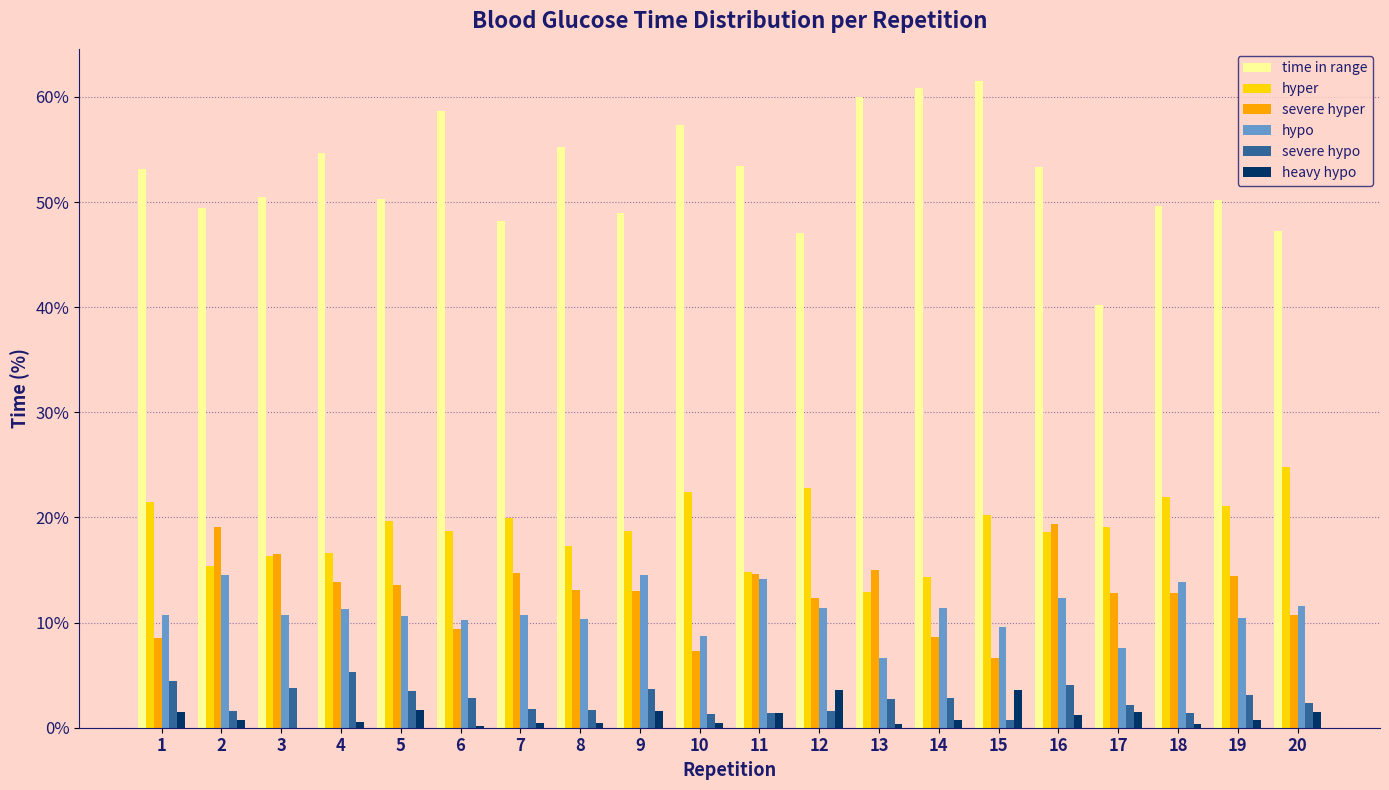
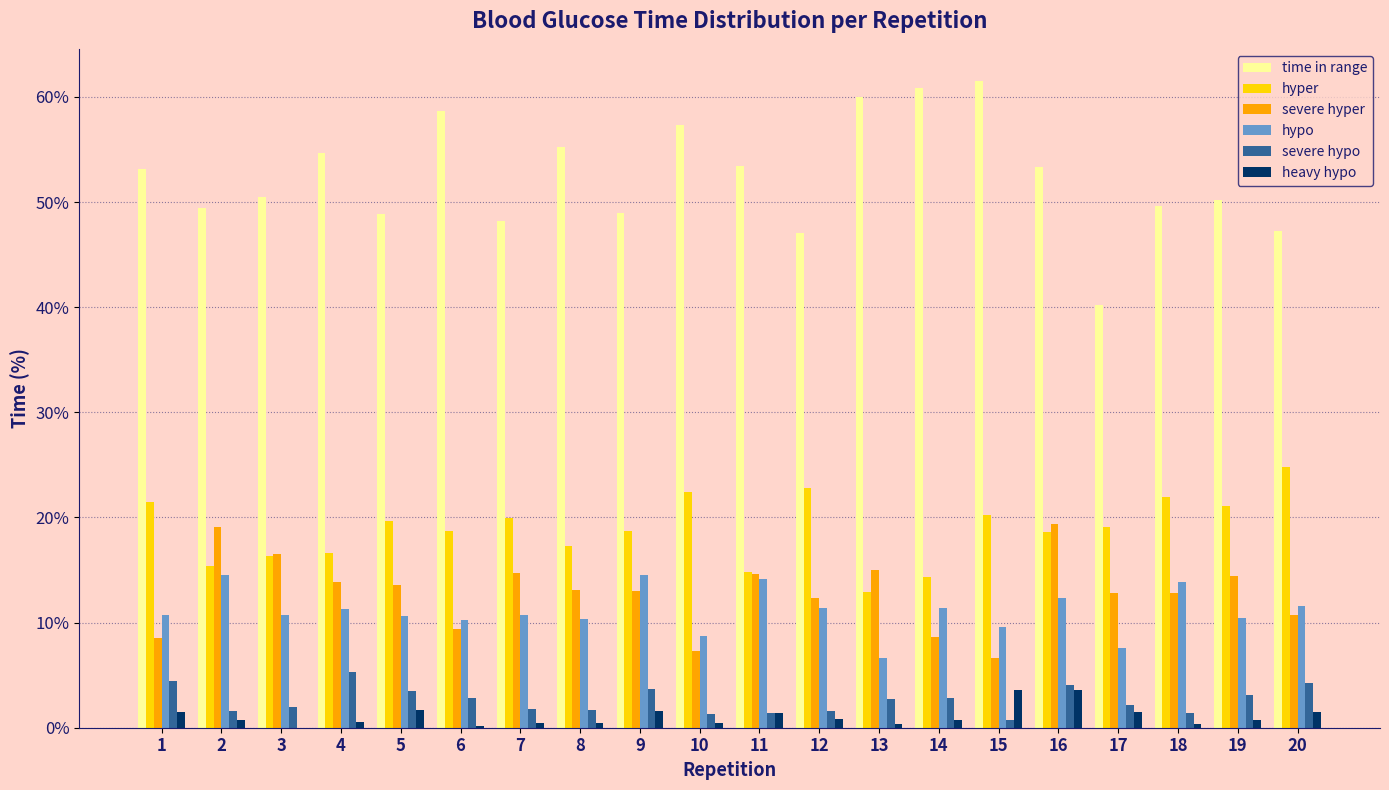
  {
    "time in range": {
      "1": "53.1%",
      "2": "49.5%",
      "3": "50.5%",
      "4": "54.7%",
-     "5": "50.3%",
+     "5": "48.9%",
      "6": "58.7%",
      "7": "48.2%",
      "8": "55.3%",
      "9": "49.0%",
      "10": "57.3%",
      "11": "53.5%",
      "12": "47.1%",
      "13": "60.0%",
      "14": "60.9%",
      "15": "61.5%",
      "16": "53.4%",
      "17": "40.2%",
      "18": "49.6%",
      "19": "50.2%",
      "20": "47.2%"
    },
    "hypo": {
      "1": "10.7%",
      "2": "14.5%",
      "3": "10.8%",
      "4": "11.3%",
      "5": "10.7%",
      "6": "10.3%",
      "7": "10.7%",
      "8": "10.4%",
      "9": "14.5%",
      "10": "8.8%",
      "11": "14.1%",
      "12": "11.4%",
      "13": "6.6%",
      "14": "11.4%",
      "15": "9.6%",
      "16": "12.4%",
      "17": "7.6%",
      "18": "13.8%",
      "19": "10.4%",
      "20": "11.6%"
    },
    "severe hypo": {
      "1": "4.5%",
      "2": "1.6%",
-     "3": "3.8%",
+     "3": "2.0%",
      "4": "5.3%",
      "5": "3.5%",
      "6": "2.8%",
      "7": "1.8%",
      "8": "1.7%",
      "9": "3.7%",
      "10": "1.3%",
      "11": "1.4%",
      "12": "1.6%",
      "13": "2.7%",
      "14": "2.8%",
      "15": "0.8%",
      "16": "4.1%",
      "17": "2.2%",
      "18": "1.4%",
      "19": "3.1%",
-     "20": "2.3%"
+     "20": "4.2%"
    },
    "heavy hypo": {
      "1": "1.5%",
      "2": "0.8%",
      "3": "0.0%",
      "4": "0.6%",
      "5": "1.7%",
      "7": "0.5%",
      "8": "0.4%",
      "9": "1.6%",
      "10": "0.4%",
      "11": "1.4%",
-     "12": "3.5%",
+     "12": "0.9%",
      "13": "0.4%",
      "14": "0.7%",
      "15": "3.6%",
-     "16": "1.3%",
+     "16": "3.6%",
      "17": "1.5%",
      "18": "0.4%",
      "19": "0.7%",
      "20": "1.5%"
    }
  }
